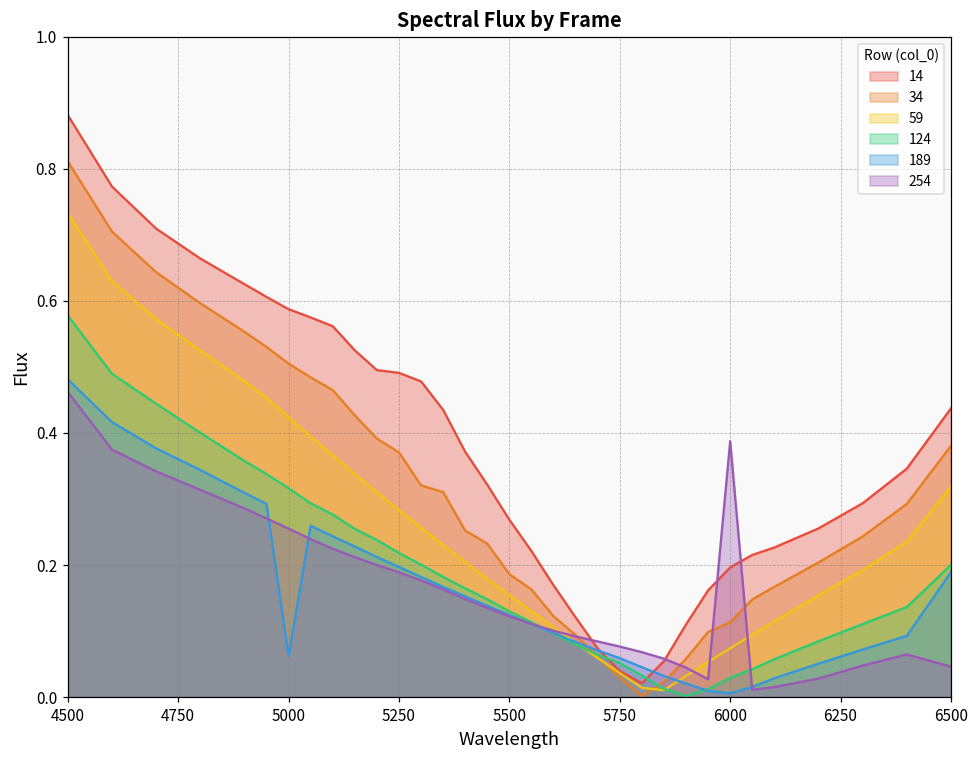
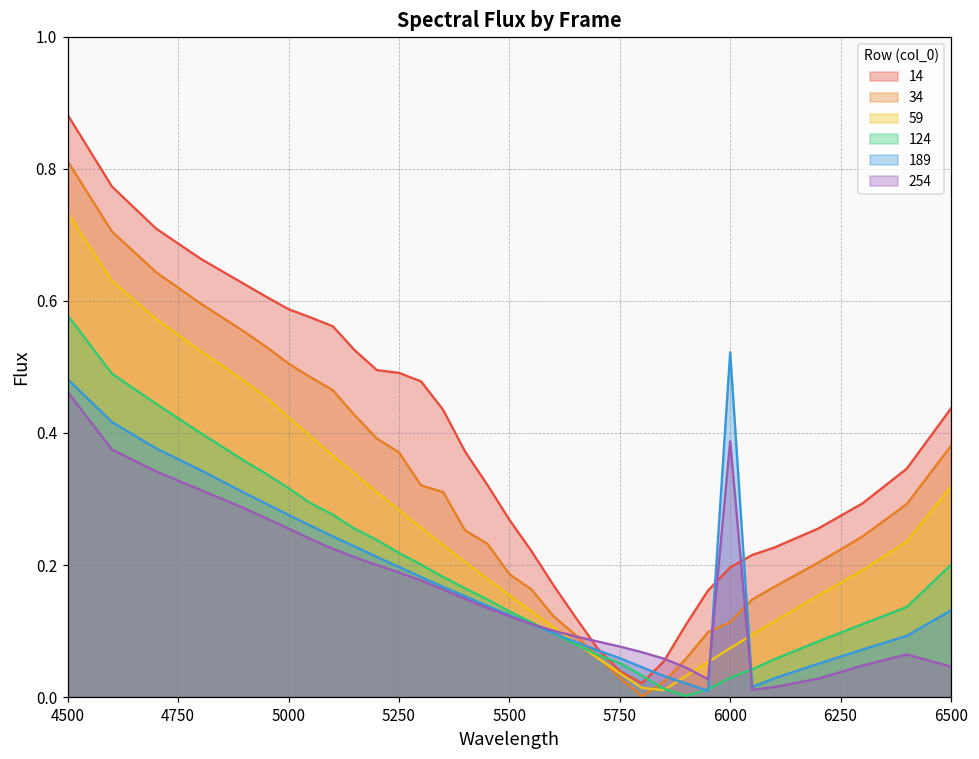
  {
    "124": {
      "4500": 0.58,
      "5000": 0.32,
      "5250": 0.22,
      "5500": 0.13,
      "5750": 0.05,
      "6000": 0.03,
      "6500": 0.20
    },
    "189": {
      "4500": 0.48,
-     "5000": 0.06,
+     "5000": 0.28,
      "5250": 0.20,
      "5750": 0.06,
-     "6000": 0.01,
-     "6500": 0.19
+     "6000": 0.52,
+     "6500": 0.13
    },
    "254": {
      "4500": 0.46,
      "5000": 0.26,
      "5250": 0.19,
      "5750": 0.08,
      "6000": 0.39,
      "6500": 0.05
    }
  }
